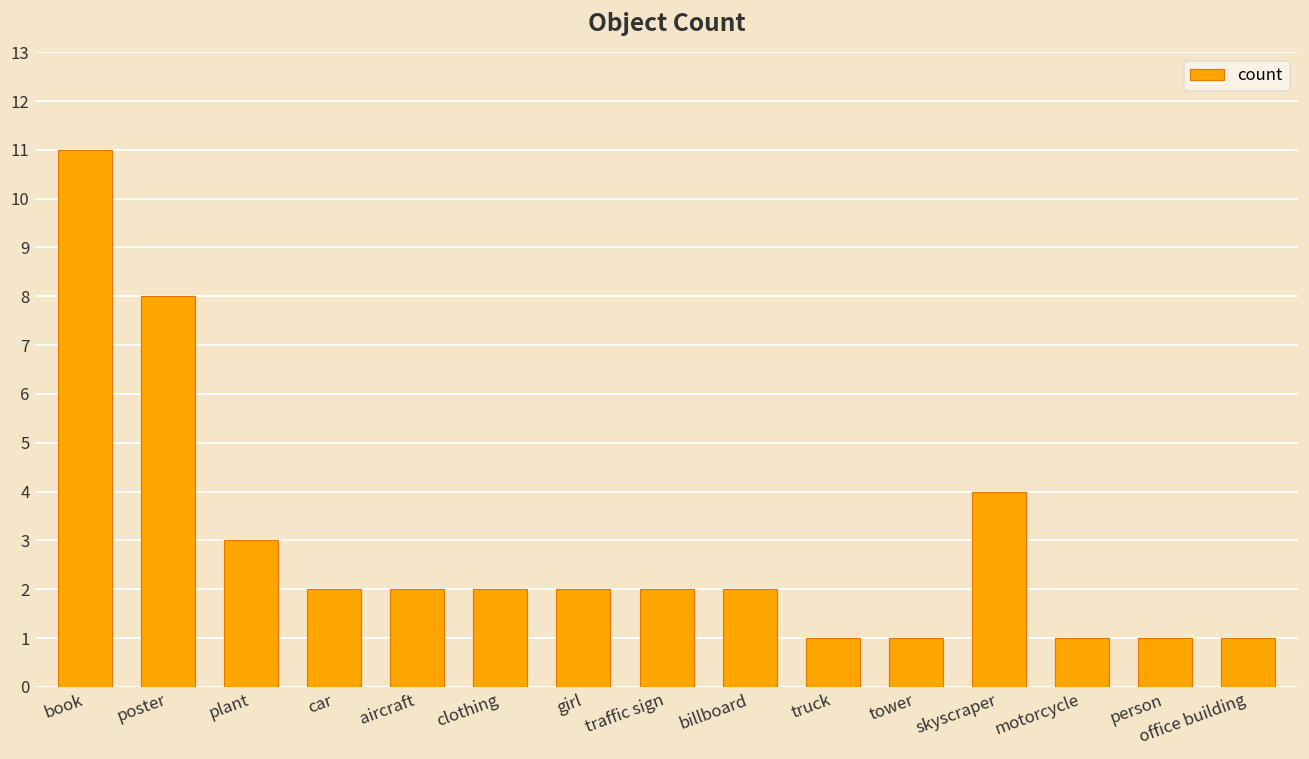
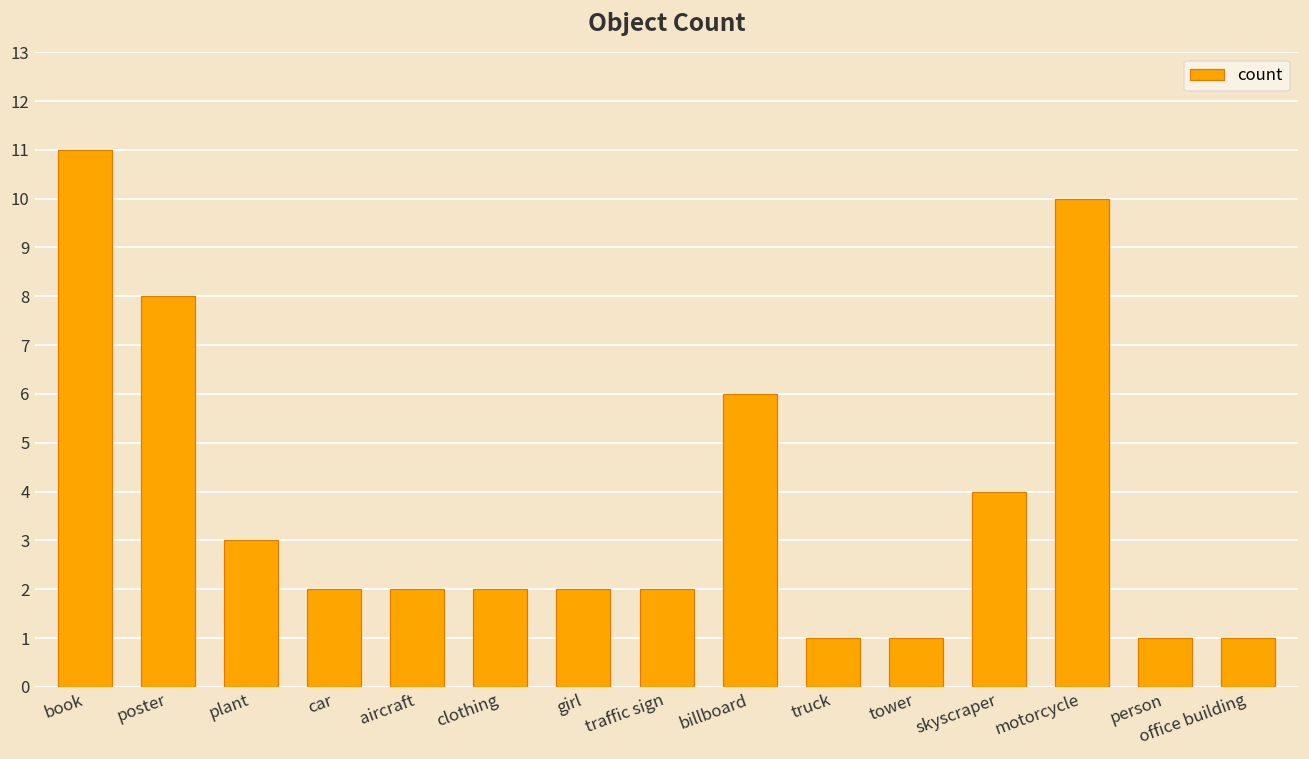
  {
    "book": 11,
    "poster": 8,
    "plant": 3,
    "car": 2,
    "aircraft": 2,
    "clothing": 2,
    "girl": 2,
    "traffic sign": 2,
-   "billboard": 2,
+   "billboard": 6,
    "truck": 1,
    "tower": 1,
    "skyscraper": 4,
-   "motorcycle": 1,
+   "motorcycle": 10,
    "person": 1,
    "office building": 1
  }
